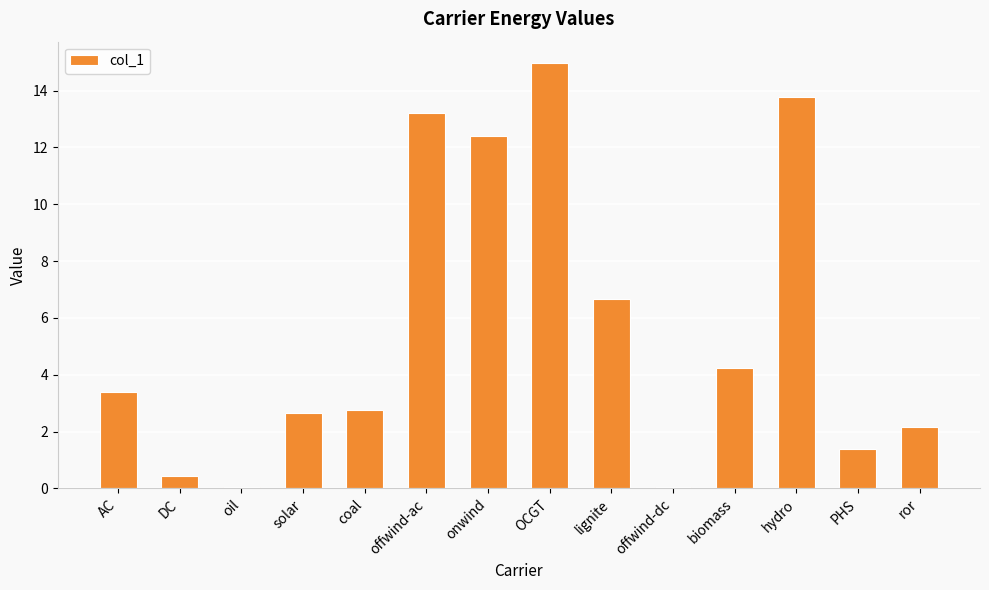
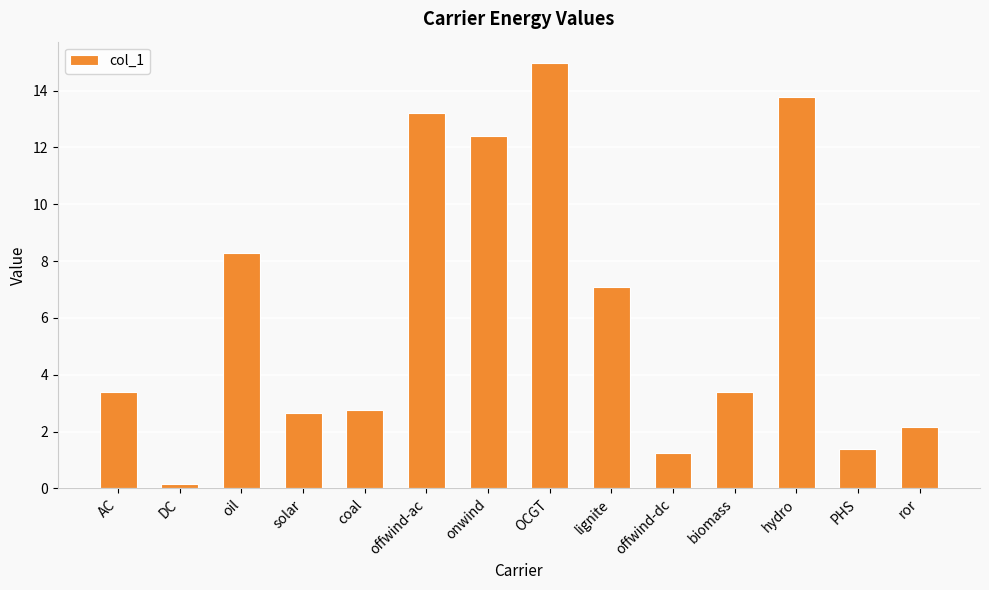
  {
    "AC": 3.4,
-   "DC": 0.4,
-   "oil": 0.0,
+   "DC": 0.1,
+   "oil": 8.3,
    "solar": 2.7,
    "coal": 2.8,
    "offwind-ac": 13.2,
    "onwind": 12.4,
    "OCGT": 15.0,
-   "lignite": 6.7,
-   "offwind-dc": 0.1,
-   "biomass": 4.2,
+   "lignite": 7.1,
+   "offwind-dc": 1.3,
+   "biomass": 3.4,
    "hydro": 13.8,
    "PHS": 1.4,
    "ror": 2.2
  }
